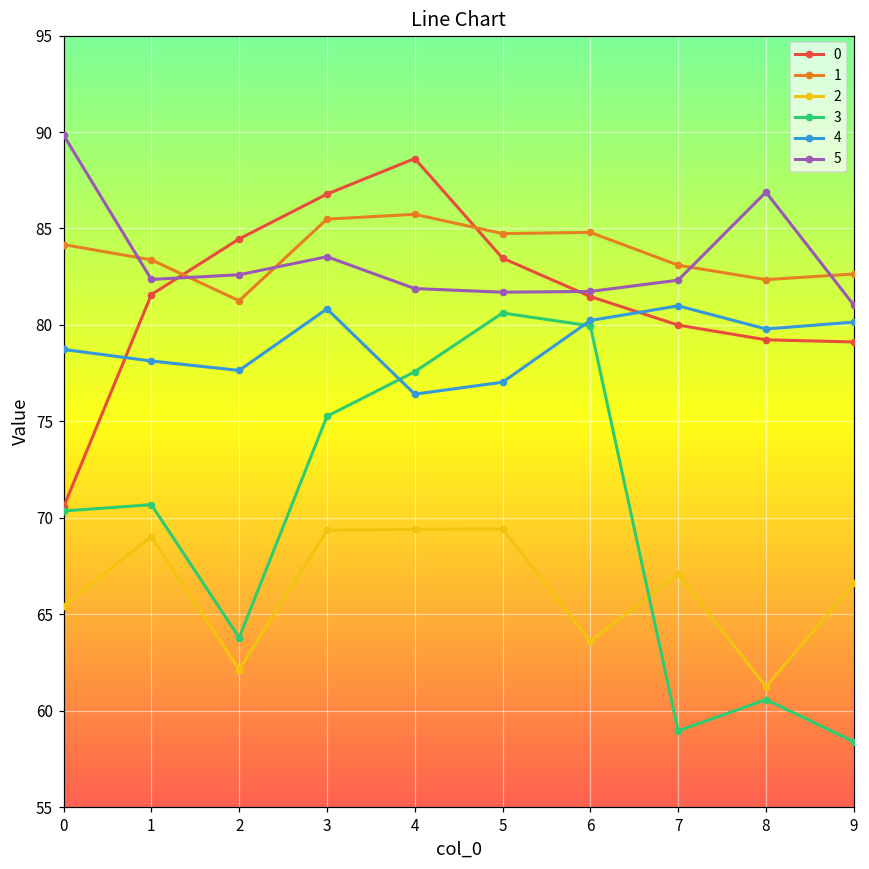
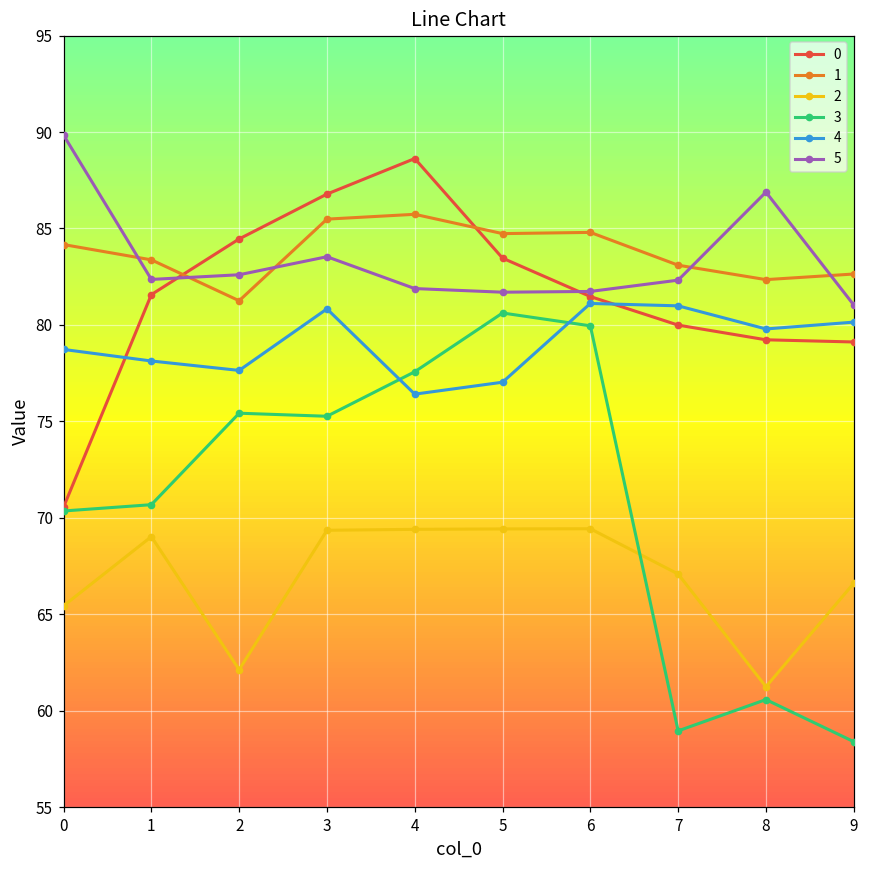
  {
    "2": {
      "0": 65.4,
      "1": 69.0,
      "2": 62.1,
      "3": 69.4,
      "4": 69.4,
      "5": 69.4,
-     "6": 63.6,
+     "6": 69.4,
      "7": 67.1,
      "8": 61.2,
      "9": 66.6
    },
    "3": {
      "0": 70.4,
      "1": 70.7,
-     "2": 63.8,
+     "2": 75.4,
      "3": 75.3,
      "4": 77.6,
      "5": 80.6,
      "6": 80.0,
      "7": 59.0,
      "8": 60.6,
      "9": 58.4
    },
    "4": {
      "0": 78.7,
      "1": 78.1,
      "2": 77.6,
      "3": 80.8,
      "4": 76.4,
      "5": 77.0,
-     "6": 80.2,
+     "6": 81.1,
      "7": 81.0,
      "8": 79.8,
      "9": 80.1
    },
    "5": {
      "0": 89.8,
      "1": 82.4,
      "2": 82.6,
      "3": 83.5,
      "4": 81.9,
      "5": 81.7,
      "6": 81.7,
      "7": 82.3,
      "8": 86.9,
      "9": 81.0
    }
  }
